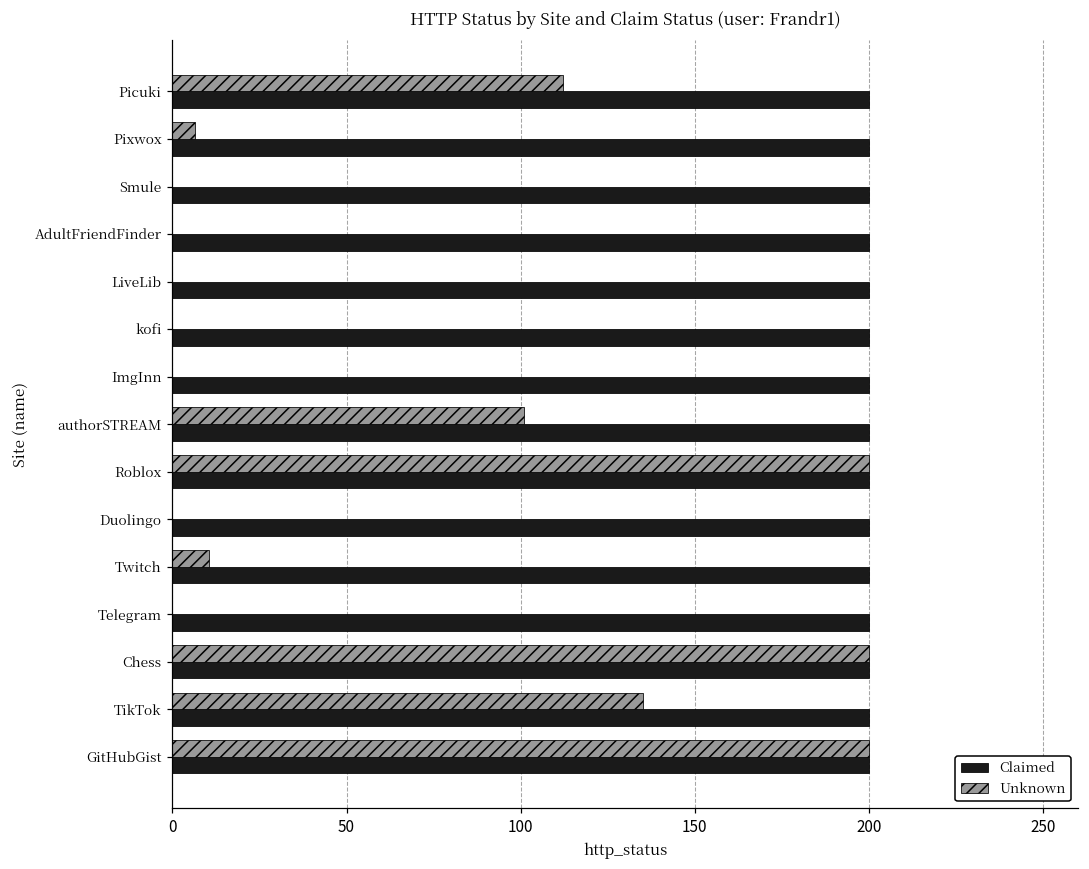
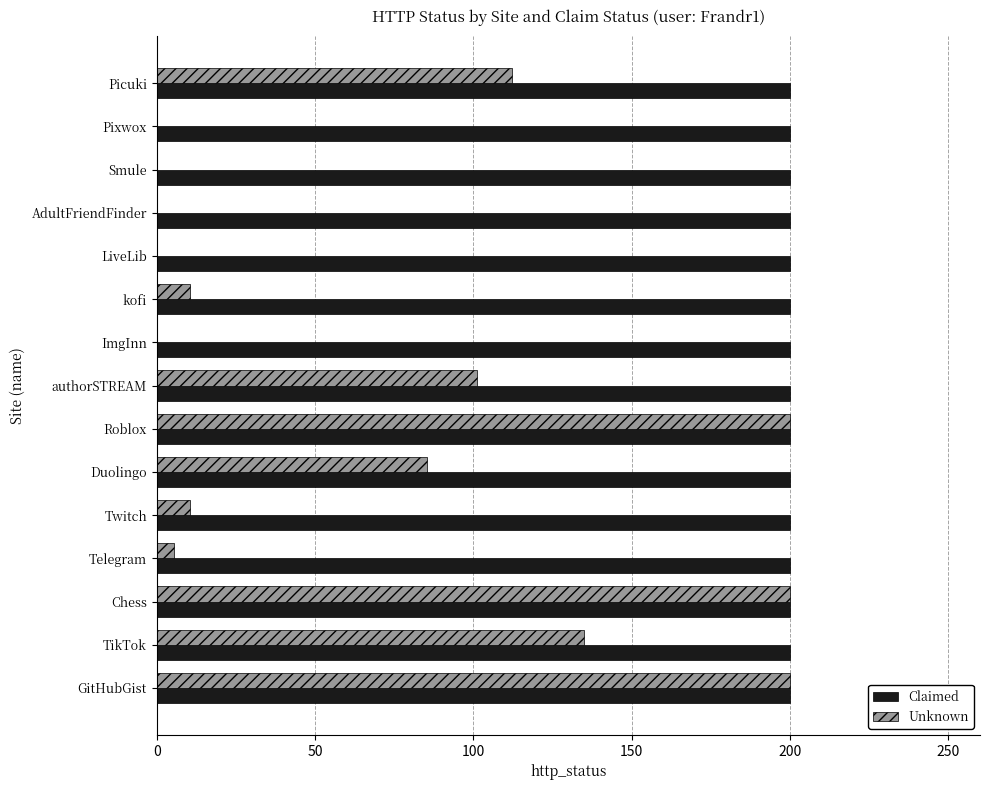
  {
    "Claimed": {
      "Picuki": 200,
      "Pixwox": 200,
      "Smule": 200,
      "AdultFriendFinder": 200,
      "LiveLib": 200,
      "kofi": 200,
      "ImgInn": 200,
      "authorSTREAM": 200,
      "Roblox": 200,
      "Duolingo": 200,
      "Twitch": 200,
      "Telegram": 200,
      "Chess": 200,
      "TikTok": 200,
      "GitHubGist": 200
    },
    "Unknown": {
      "Picuki": 112,
-     "Pixwox": 7,
+     "Pixwox": 0,
      "Smule": 0,
      "AdultFriendFinder": 0,
      "LiveLib": 0,
-     "kofi": 0,
+     "kofi": 10,
      "ImgInn": 0,
      "authorSTREAM": 101,
      "Roblox": 200,
-     "Duolingo": 0,
+     "Duolingo": 85,
      "Twitch": 11,
-     "Telegram": 0,
+     "Telegram": 5,
      "Chess": 200,
      "TikTok": 135,
      "GitHubGist": 200
    }
  }
